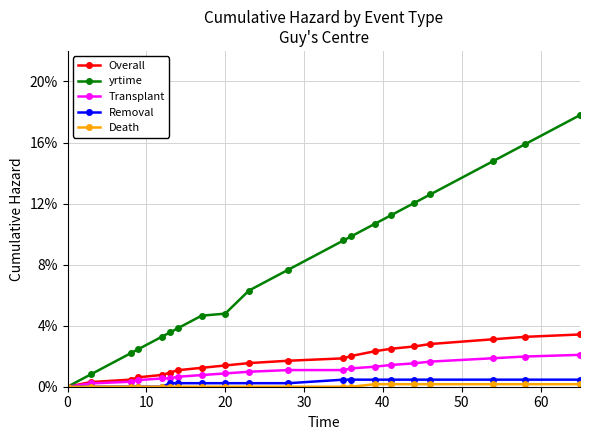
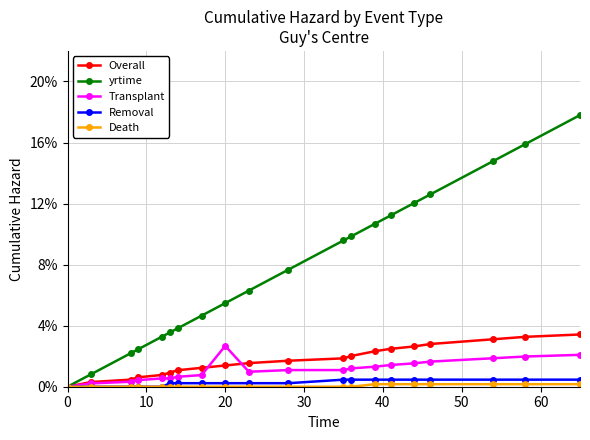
  {
    "Overall": {
      "20": "1.4%"
    },
    "yrtime": {
-     "20": "4.8%"
+     "20": "5.5%"
    },
    "Transplant": {
-     "20": "0.9%"
+     "20": "2.7%"
    },
    "Removal": {
      "20": "0.2%"
    },
    "Death": {
      "20": "0.0%"
    }
  }
